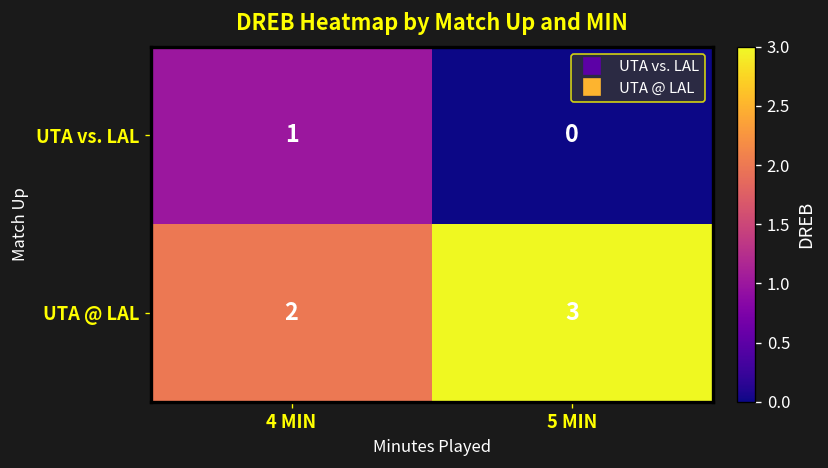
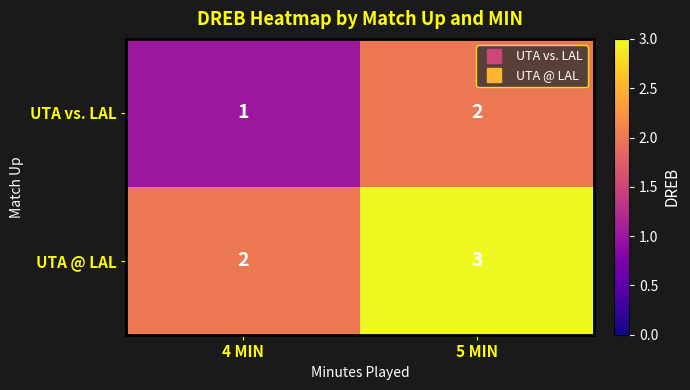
  {
    "UTA vs. LAL": {
      "4 MIN": 1,
-     "5 MIN": 0
+     "5 MIN": 2
    },
    "UTA @ LAL": {
      "4 MIN": 2,
      "5 MIN": 3
    }
  }
